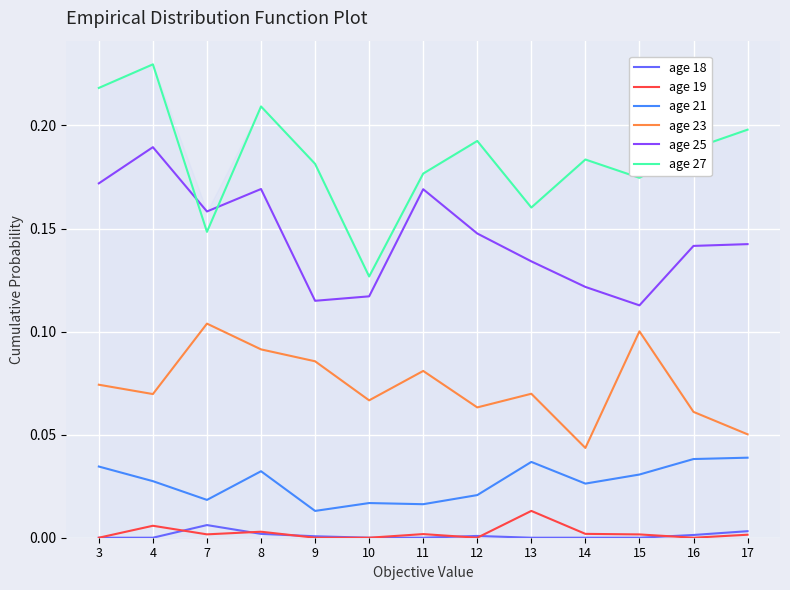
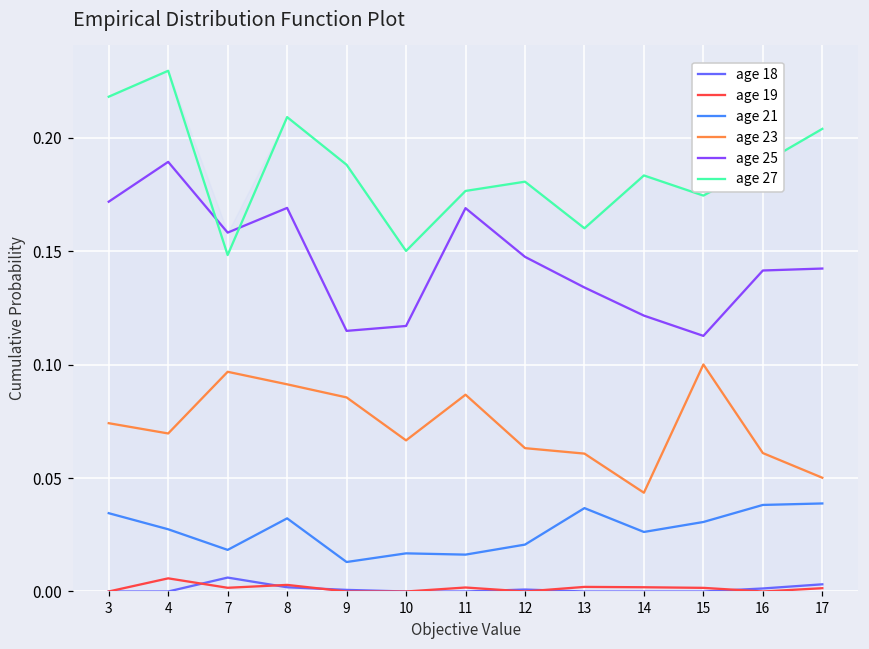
  {
    "age 19": {
      "4": 0.006,
      "7": 0.002,
      "11": 0.002,
-     "13": 0.013,
+     "13": 0.002,
      "14": 0.002,
      "15": 0.002,
      "16": 0.000,
      "17": 0.001
    },
    "age 23": {
      "3": 0.074,
      "4": 0.070,
-     "7": 0.104,
+     "7": 0.097,
      "8": 0.091,
      "9": 0.086,
      "10": 0.067,
-     "11": 0.081,
+     "11": 0.087,
      "12": 0.063,
-     "13": 0.070,
+     "13": 0.061,
      "14": 0.044,
      "15": 0.100,
      "16": 0.061,
      "17": 0.050
    },
    "age 27": {
      "7": 0.148,
-     "9": 0.181,
-     "10": 0.127,
-     "12": 0.192,
-     "17": 0.198
+     "9": 0.188,
+     "10": 0.150,
+     "12": 0.181,
+     "17": 0.204
    }
  }
